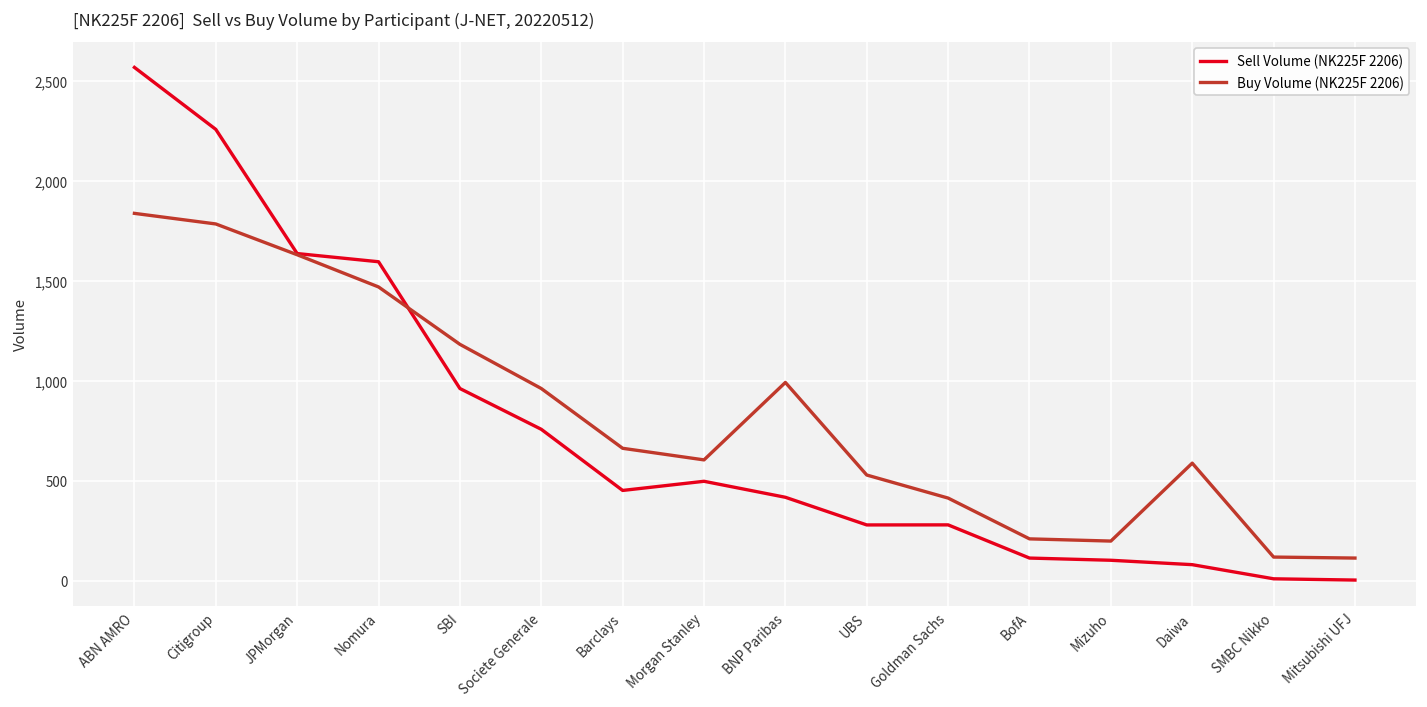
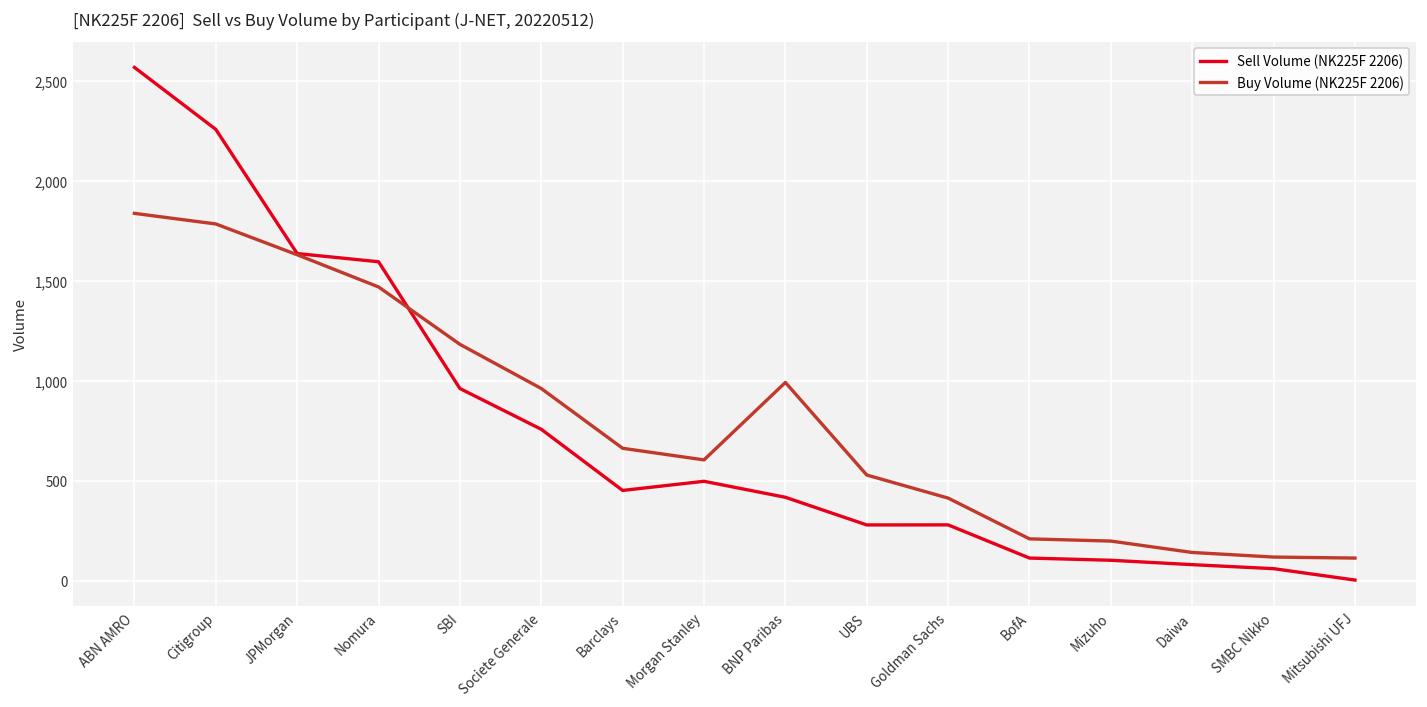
  {
    "Sell Volume (NK225F 2206)": {
      "ABN AMRO": "2,570",
      "Citigroup": "2,260",
      "Nomura": "1,600",
      "SBI": "960",
      "Societe Generale": "760",
      "Barclays": "450",
      "Morgan Stanley": "500",
      "BNP Paribas": "420",
      "UBS": "280",
      "Goldman Sachs": "280",
      "BofA": "110",
      "Mizuho": "100",
      "Daiwa": "80",
-     "SMBC Nikko": "10",
+     "SMBC Nikko": "60",
      "Mitsubishi UFJ": "0"
    },
    "Buy Volume (NK225F 2206)": {
      "ABN AMRO": "1,840",
      "Citigroup": "1,790",
      "Nomura": "1,470",
      "SBI": "1,180",
      "Societe Generale": "960",
      "Barclays": "660",
      "Morgan Stanley": "610",
      "BNP Paribas": "990",
      "UBS": "530",
      "Goldman Sachs": "410",
      "BofA": "210",
      "Mizuho": "200",
-     "Daiwa": "590",
+     "Daiwa": "140",
      "SMBC Nikko": "120",
      "Mitsubishi UFJ": "110"
    }
  }
